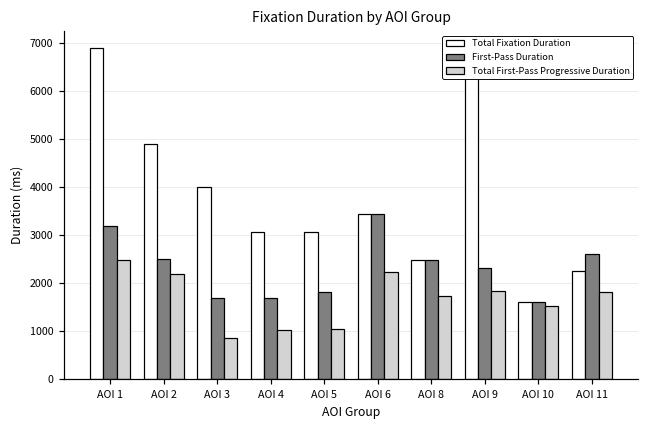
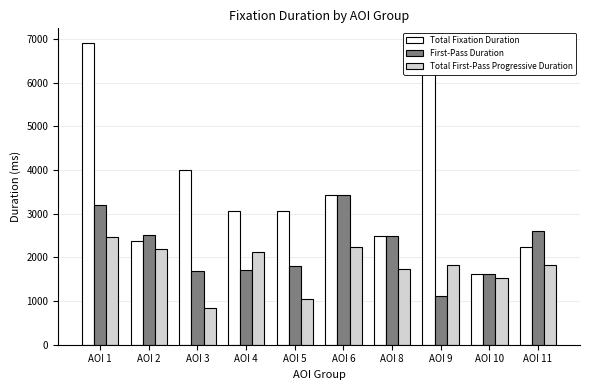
  {
    "Total Fixation Duration": {
      "AOI 1": 6900,
-     "AOI 2": 4900,
+     "AOI 2": 2400,
      "AOI 3": 4000,
      "AOI 4": 3100,
      "AOI 5": 3100,
      "AOI 6": 3400,
      "AOI 8": 2500,
      "AOI 10": 1600,
      "AOI 11": 2200
    },
    "First-Pass Duration": {
      "AOI 1": 3200,
      "AOI 2": 2500,
      "AOI 3": 1700,
      "AOI 4": 1700,
      "AOI 5": 1800,
      "AOI 6": 3400,
      "AOI 8": 2500,
-     "AOI 9": 2300,
+     "AOI 9": 1100,
      "AOI 10": 1600,
      "AOI 11": 2600
    },
    "Total First-Pass Progressive Duration": {
      "AOI 1": 2500,
      "AOI 2": 2200,
      "AOI 3": 800,
-     "AOI 4": 1000,
+     "AOI 4": 2100,
      "AOI 5": 1000,
      "AOI 6": 2200,
      "AOI 8": 1700,
      "AOI 9": 1800,
      "AOI 10": 1500,
      "AOI 11": 1800
    }
  }
